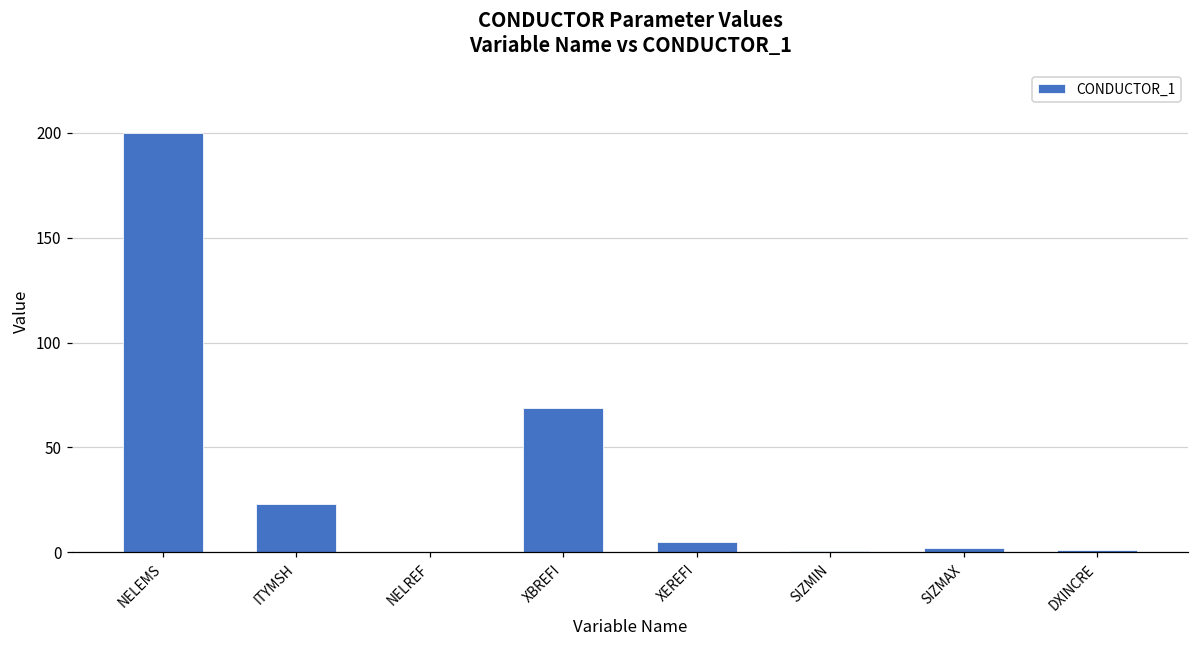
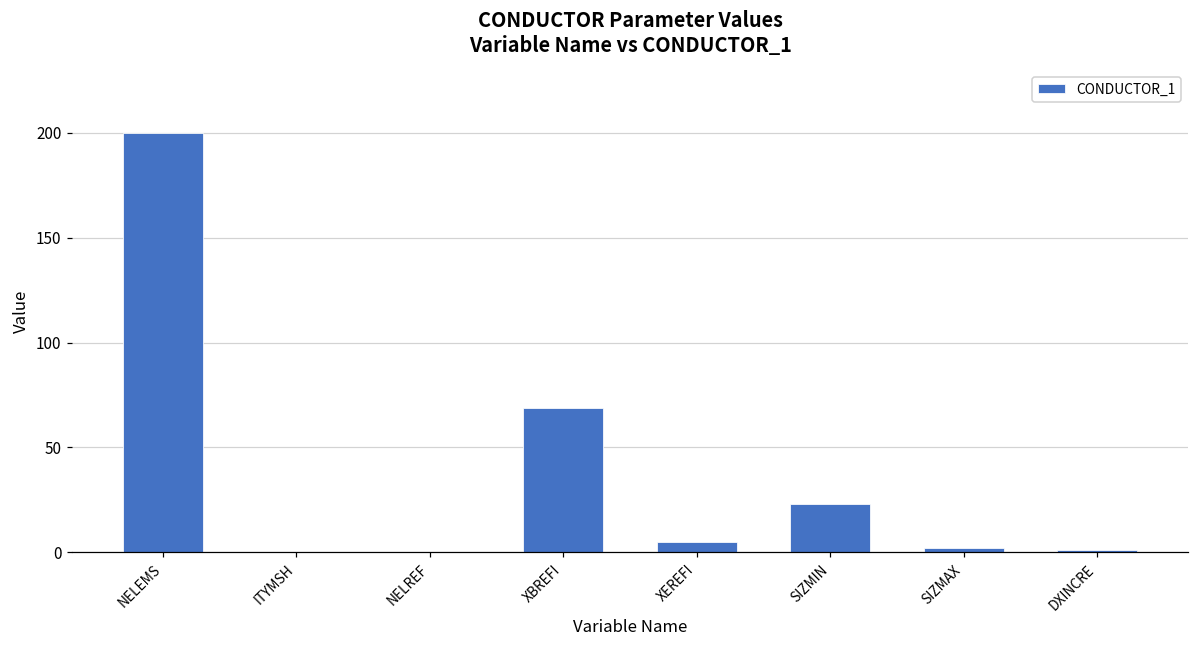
  {
    "NELEMS": 200,
-   "ITYMSH": 23,
+   "ITYMSH": 0,
    "NELREF": 0,
    "XBREFI": 69,
    "XEREFI": 5,
-   "SIZMIN": 1,
+   "SIZMIN": 23,
    "SIZMAX": 2
  }
